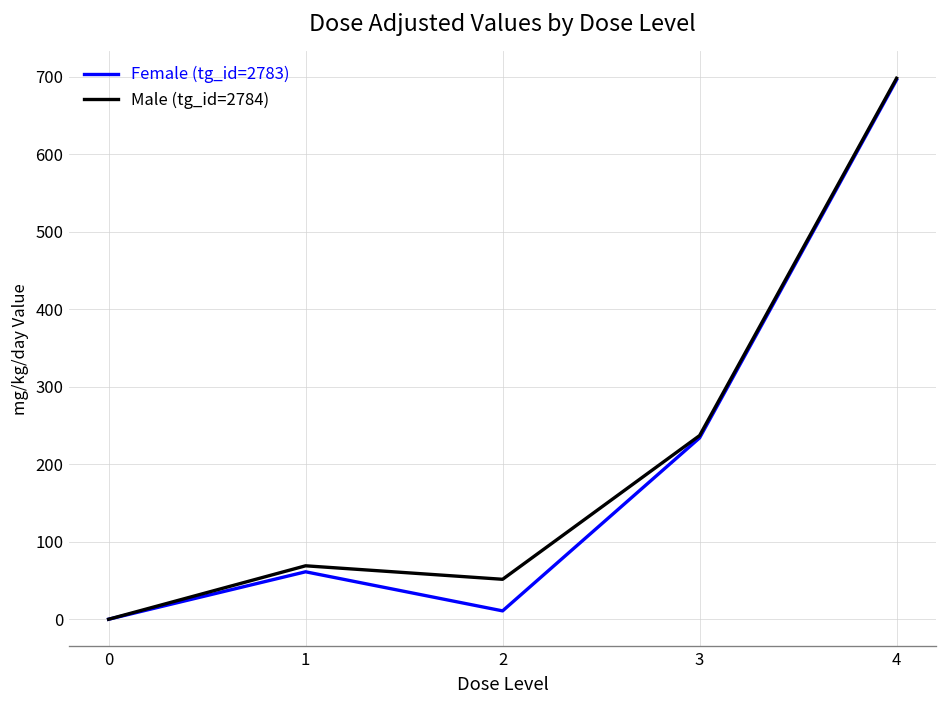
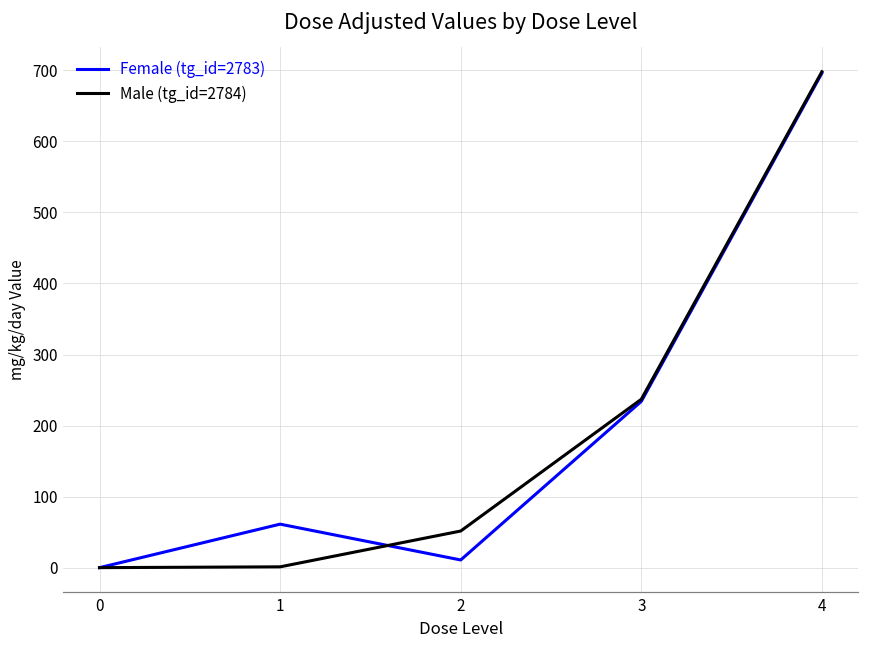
  {
    "Female (tg_id=2783)": {
      "1": 60,
      "2": 10
    },
    "Male (tg_id=2784)": {
-     "1": 70,
+     "1": 0,
      "2": 50
    }
  }
